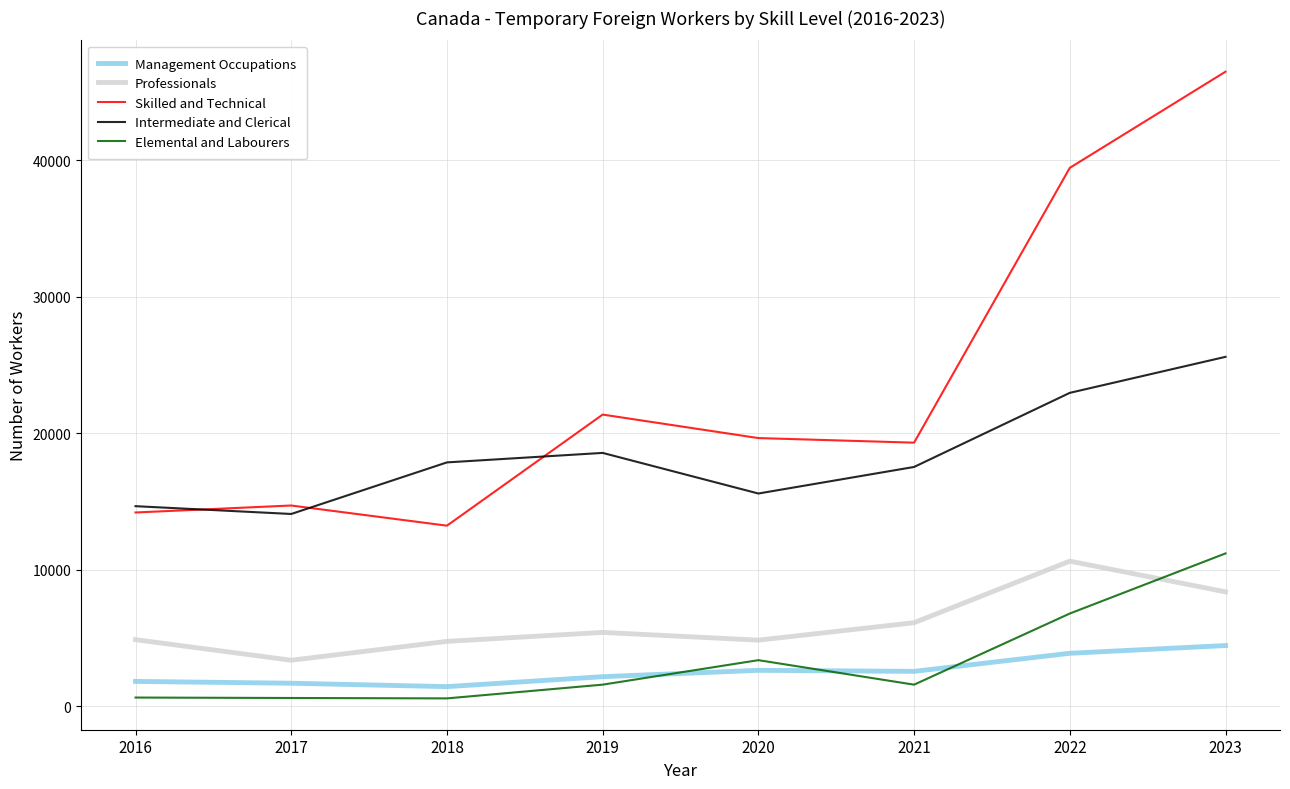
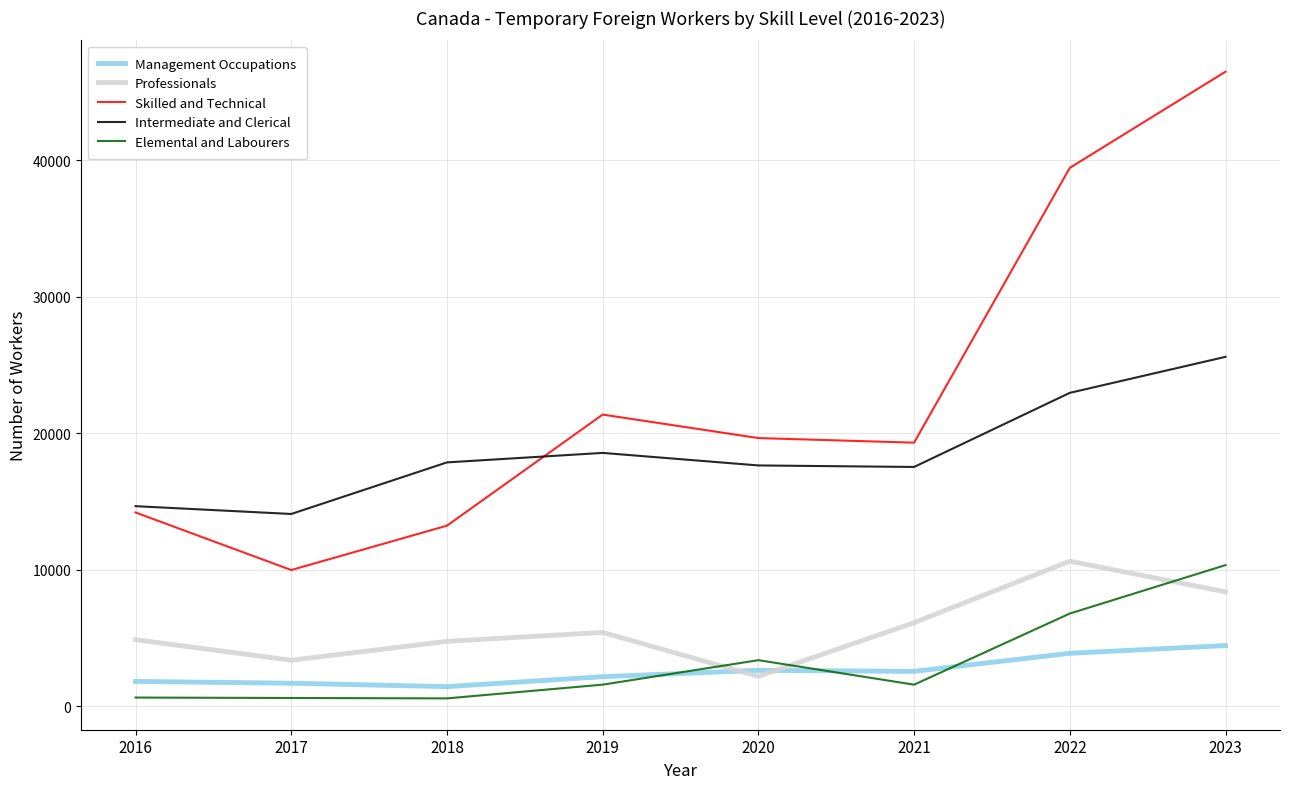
  {
    "Management Occupations": {
      "2016": 1800,
      "2017": 1700,
      "2018": 1500,
      "2019": 2200,
      "2020": 2600,
      "2021": 2600,
      "2022": 3900,
      "2023": 4500
    },
    "Professionals": {
      "2016": 4900,
      "2017": 3400,
      "2018": 4800,
      "2019": 5400,
-     "2020": 4900,
+     "2020": 2200,
      "2021": 6100,
      "2022": 10600,
      "2023": 8400
    },
    "Skilled and Technical": {
      "2016": 14200,
-     "2017": 14700,
+     "2017": 10000,
      "2018": 13200,
      "2019": 21400,
      "2020": 19700,
      "2021": 19300,
      "2022": 39400,
      "2023": 46500
    },
    "Intermediate and Clerical": {
      "2016": 14700,
      "2017": 14100,
      "2018": 17900,
      "2019": 18600,
-     "2020": 15600,
+     "2020": 17700,
      "2021": 17500,
      "2022": 23000,
      "2023": 25600
    },
    "Elemental and Labourers": {
      "2016": 700,
      "2017": 600,
      "2018": 600,
      "2019": 1600,
      "2020": 3400,
      "2021": 1600,
      "2022": 6800,
-     "2023": 11200
+     "2023": 10400
    }
  }
